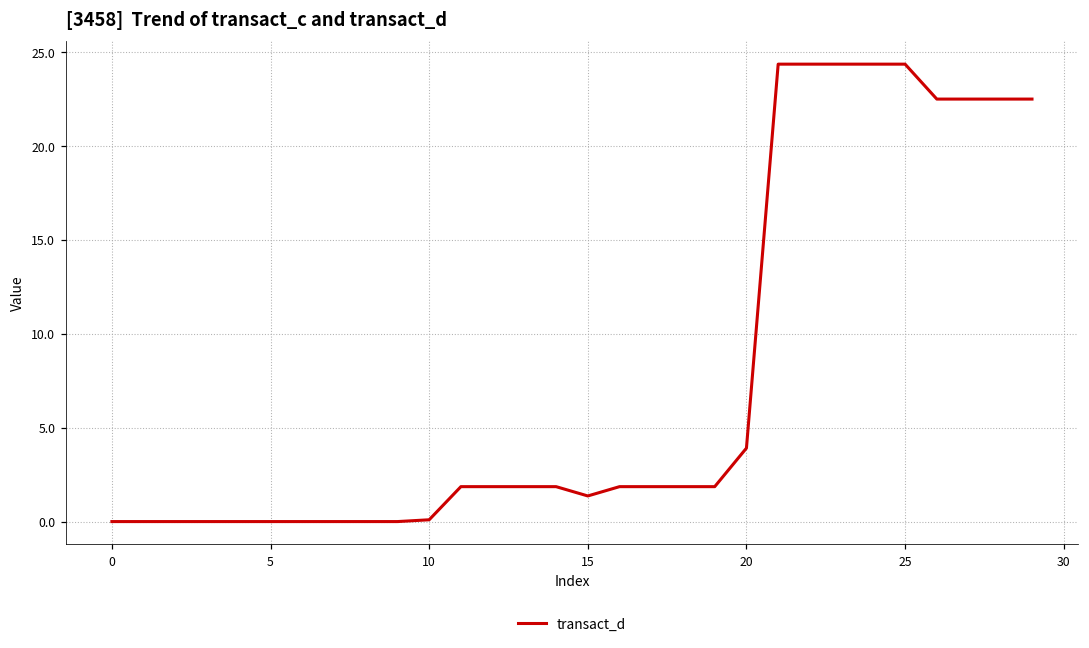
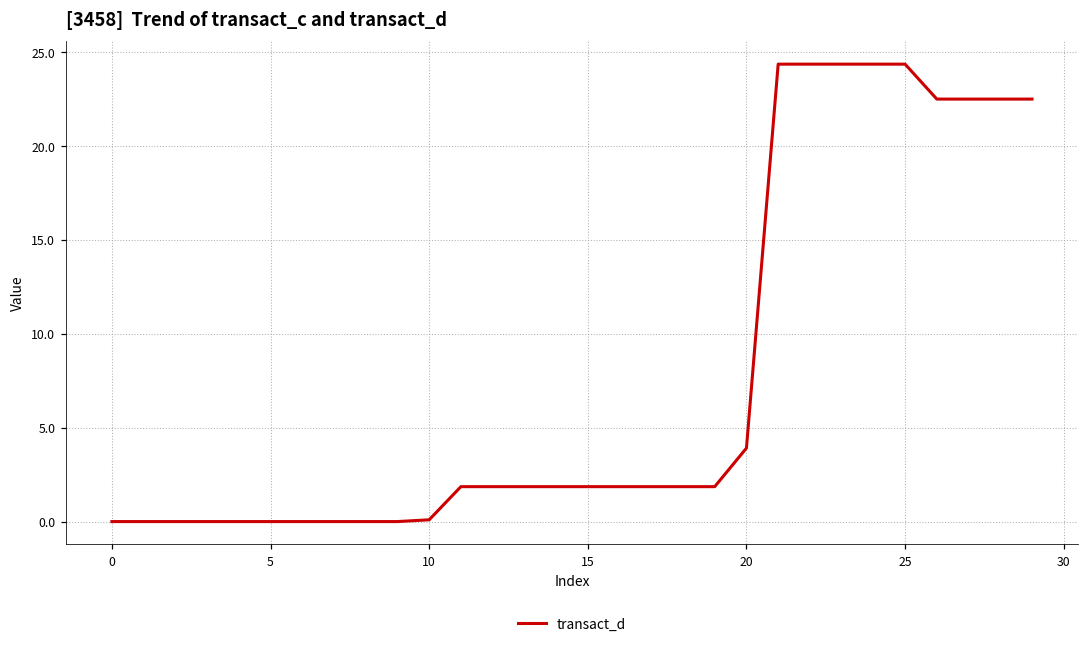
  {
    "0": 0.0,
    "5": 0.0,
    "10": 0.1,
-   "15": 1.4,
+   "15": 1.9,
    "20": 3.9,
    "25": 24.4
  }
